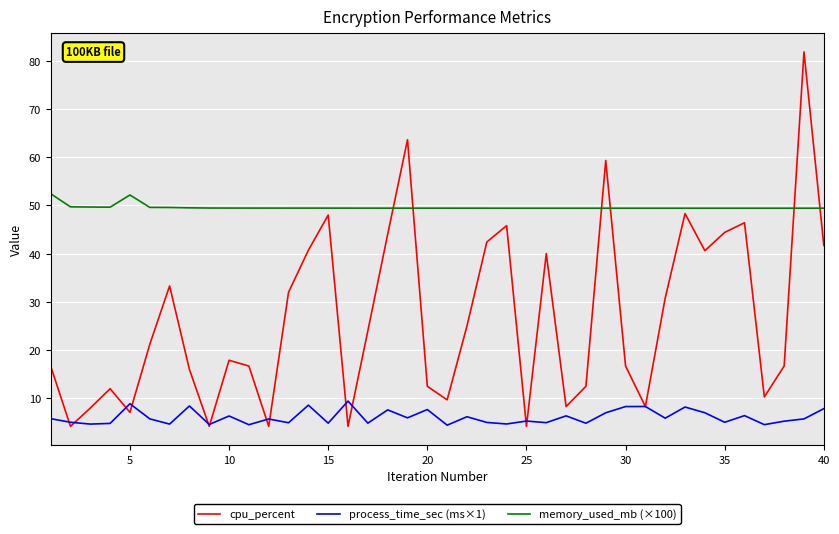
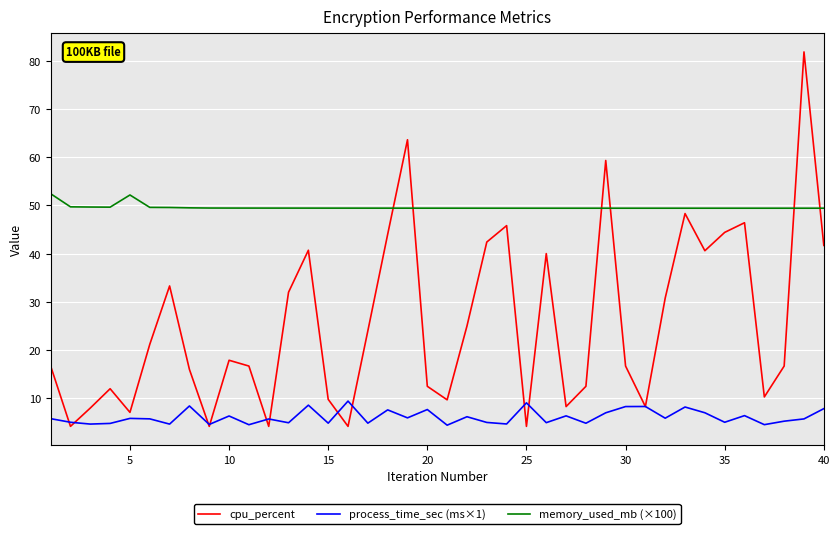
  {
    "cpu_percent": {
      "5": 7,
      "10": 18,
-     "15": 48,
+     "15": 10,
      "20": 13,
      "25": 4,
      "30": 17,
      "35": 44,
      "40": 42
    },
    "process_time_sec (ms×1)": {
-     "5": 9,
+     "5": 6,
      "10": 6,
      "15": 5,
      "20": 8,
-     "25": 5,
+     "25": 9,
      "30": 8,
      "35": 5,
      "40": 8
    },
    "memory_used_mb (×100)": {
      "5": 52,
      "10": 49,
      "15": 49,
      "20": 49,
      "25": 49,
      "30": 49,
      "35": 49,
      "40": 49
    }
  }
